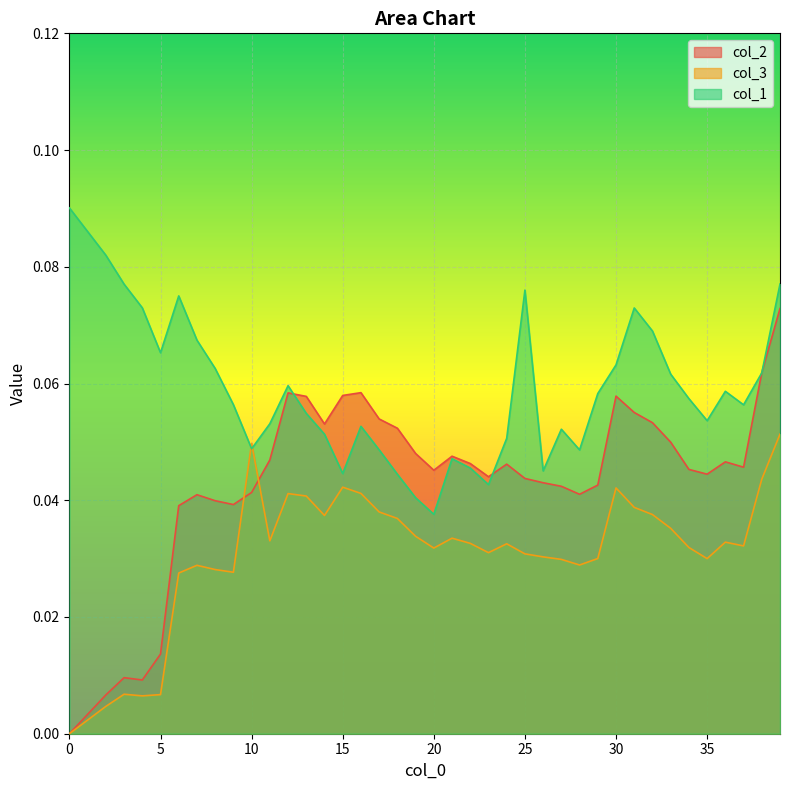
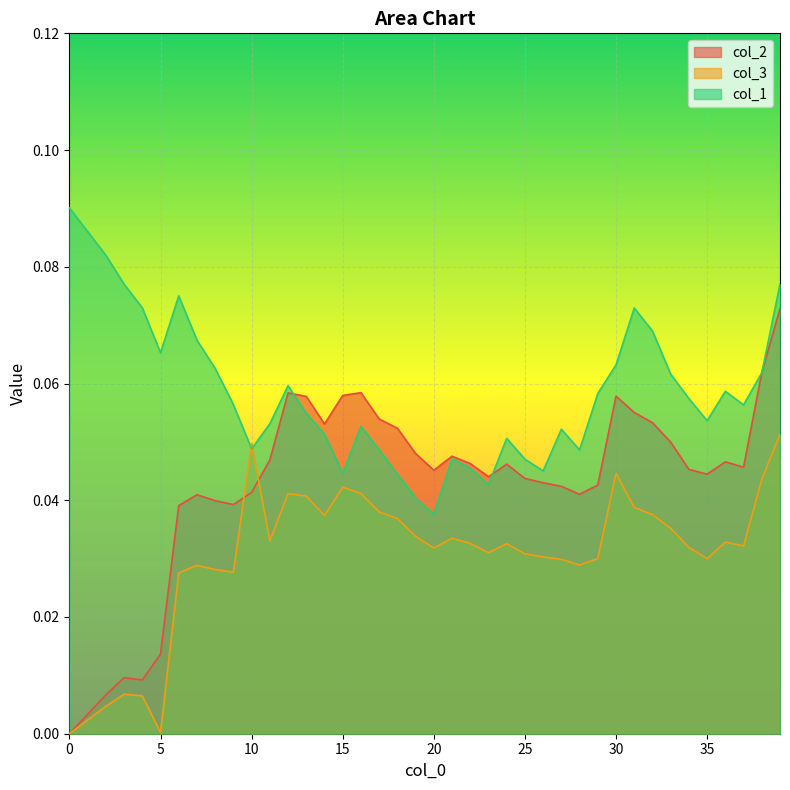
  {
    "col_2": {
      "5": 0.014,
      "10": 0.041,
      "15": 0.058,
      "20": 0.045,
      "25": 0.044,
      "30": 0.058,
      "35": 0.044
    },
    "col_3": {
-     "5": 0.007,
+     "5": 0.000,
      "10": 0.050,
      "15": 0.042,
      "20": 0.032,
      "25": 0.031,
-     "30": 0.042,
+     "30": 0.045,
      "35": 0.030
    },
    "col_1": {
      "0": 0.090,
      "5": 0.065,
      "10": 0.049,
      "15": 0.045,
      "20": 0.038,
-     "25": 0.076,
+     "25": 0.047,
      "30": 0.063,
      "35": 0.054
    }
  }
